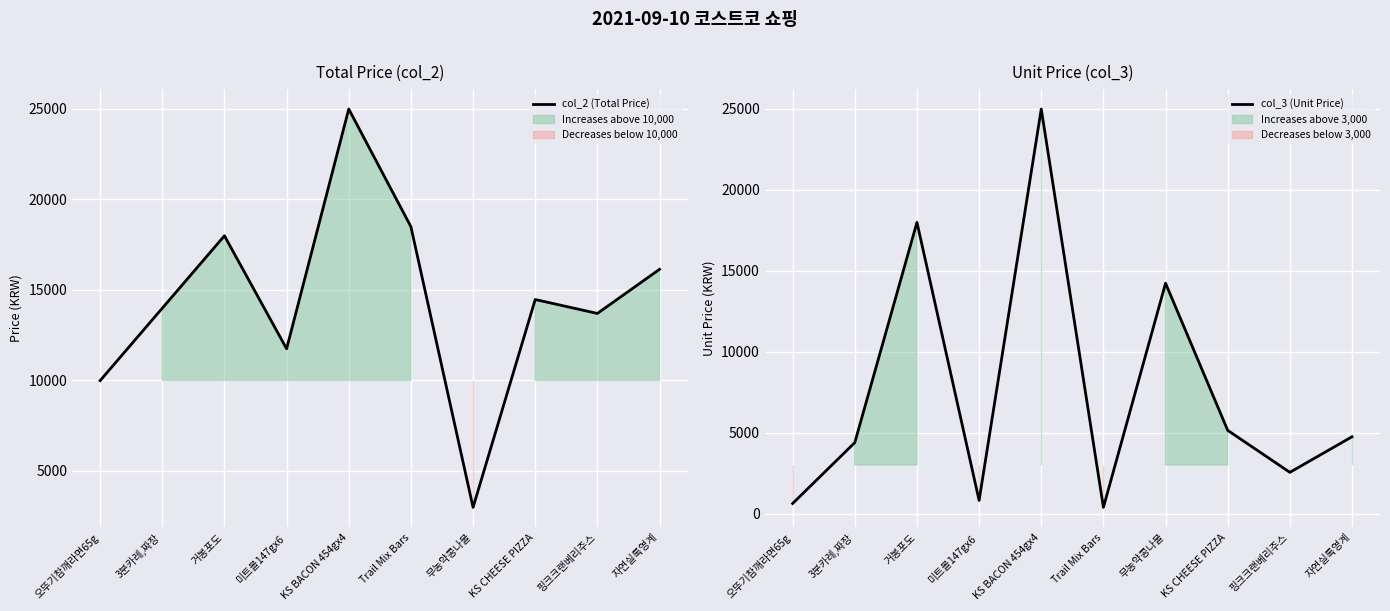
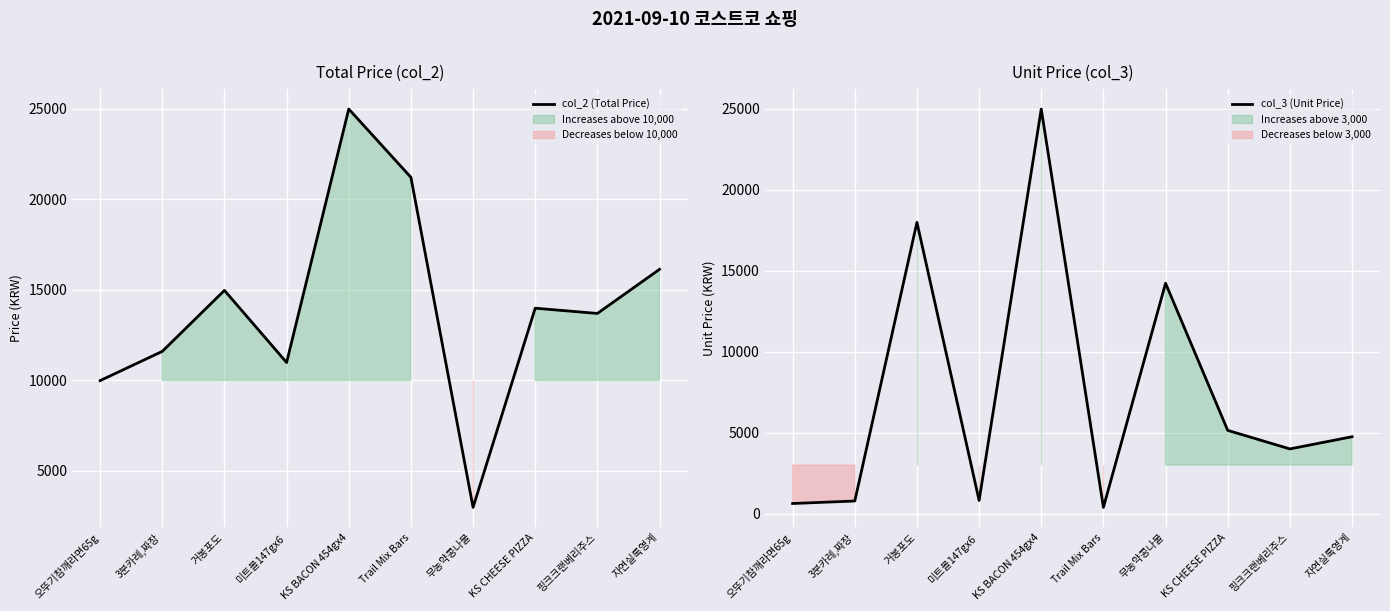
  {
    "Total Price (col_2)": {
      "오뚜기참깨라면65g": 10000,
-     "3분카레,짜장": 14000,
-     "거봉포도": 18000,
-     "미트볼147gx6": 11700,
+     "3분카레,짜장": 11600,
+     "거봉포도": 15000,
+     "미트볼147gx6": 11000,
      "KS BACON 454gx4": 25000,
-     "Trail Mix Bars": 18500,
+     "Trail Mix Bars": 21200,
      "무농약콩나물": 3000,
-     "KS CHEESE PIZZA": 14500,
+     "KS CHEESE PIZZA": 14000,
      "핑크크랜베리주스": 13700,
      "자연실록영계": 16100
    },
    "Unit Price (col_3)": {
      "오뚜기참깨라면65g": 600,
-     "3분카레,짜장": 4400,
+     "3분카레,짜장": 800,
      "거봉포도": 18000,
      "미트볼147gx6": 800,
      "KS BACON 454gx4": 25000,
      "Trail Mix Bars": 400,
      "무농약콩나물": 14200,
      "KS CHEESE PIZZA": 5100,
-     "핑크크랜베리주스": 2500,
+     "핑크크랜베리주스": 4000,
      "자연실록영계": 4700
    }
  }
